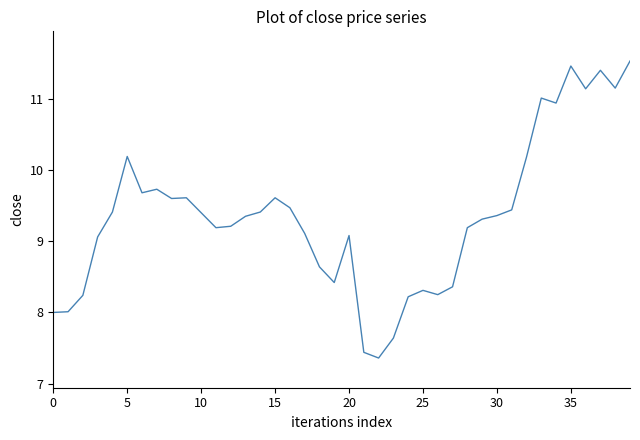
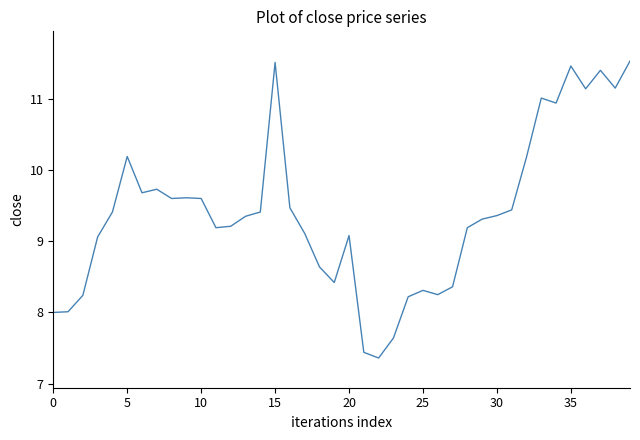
  {
    "0": 8.0,
    "5": 10.2,
-   "10": 9.4,
-   "15": 9.6,
+   "10": 9.6,
+   "15": 11.5,
    "20": 9.1,
    "25": 8.3,
    "30": 9.4,
    "35": 11.5
  }
